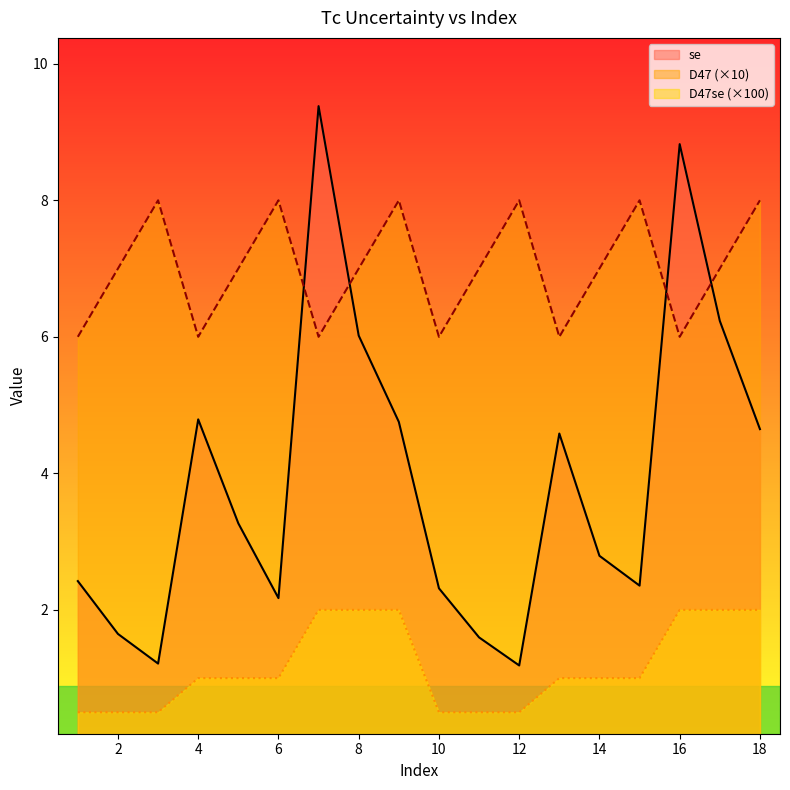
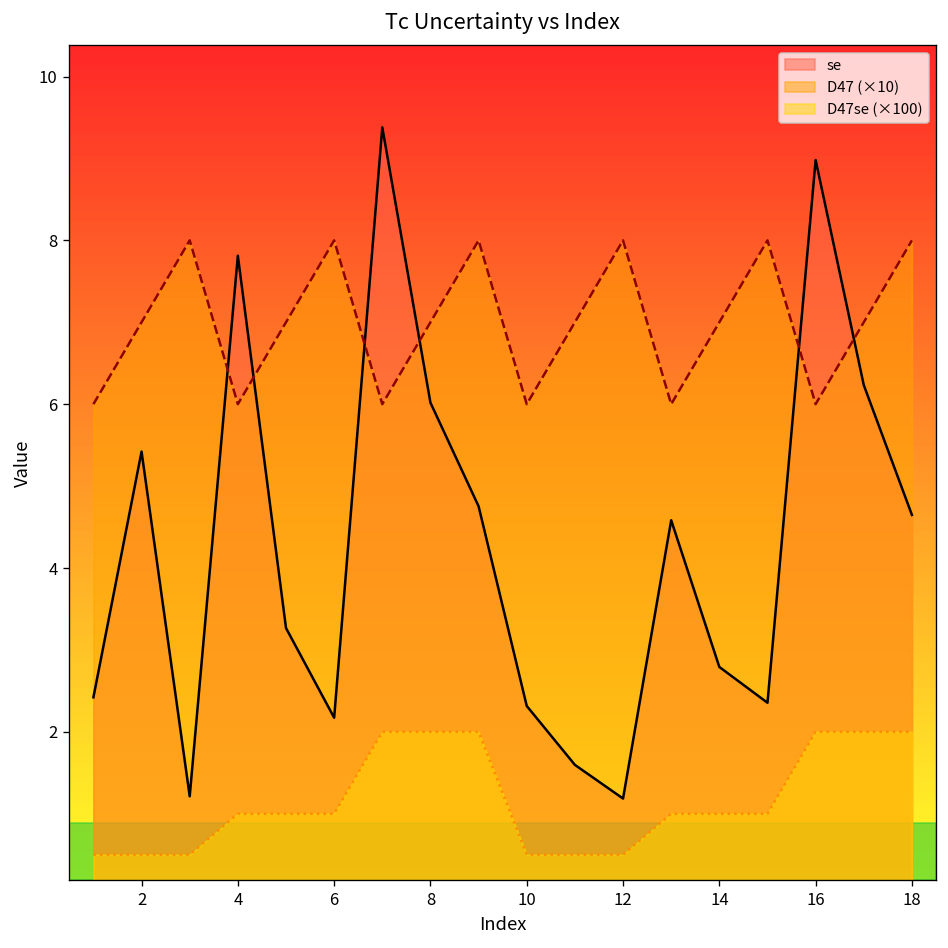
  {
    "se": {
-     "2": 1.6,
-     "4": 4.8,
+     "2": 5.4,
+     "4": 7.8,
      "6": 2.2,
      "8": 6.0,
      "10": 2.3,
      "12": 1.2,
      "14": 2.8,
-     "16": 8.8,
+     "16": 9.0,
      "18": 4.6
    }
  }
